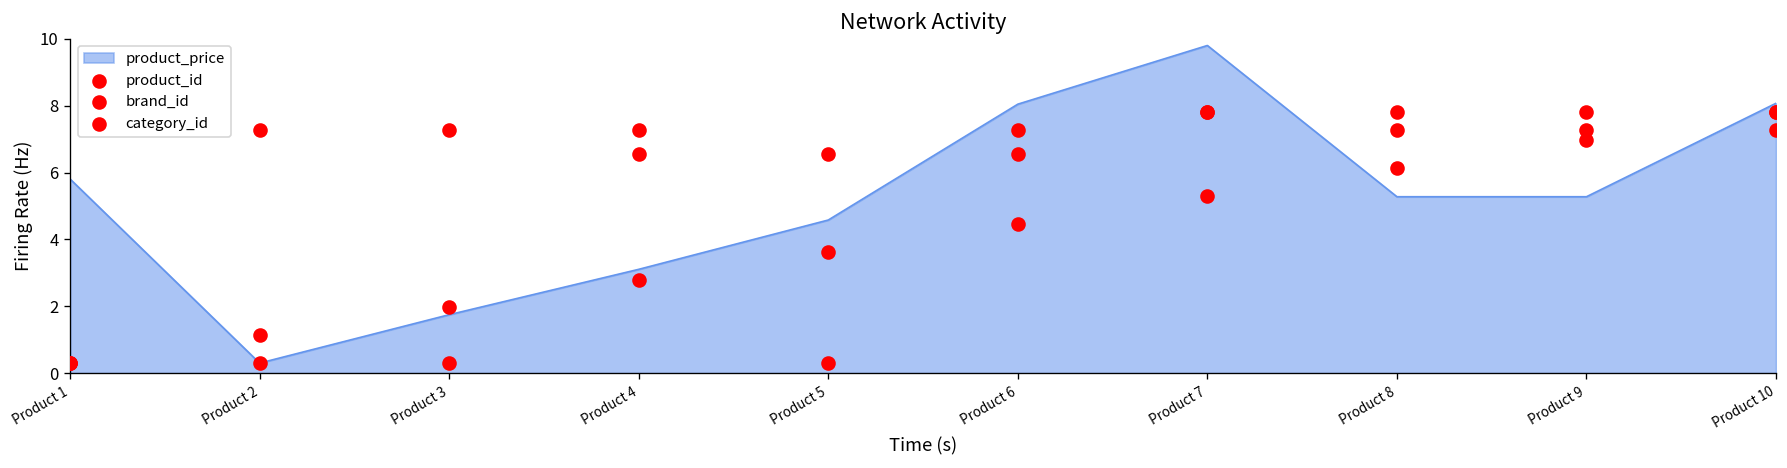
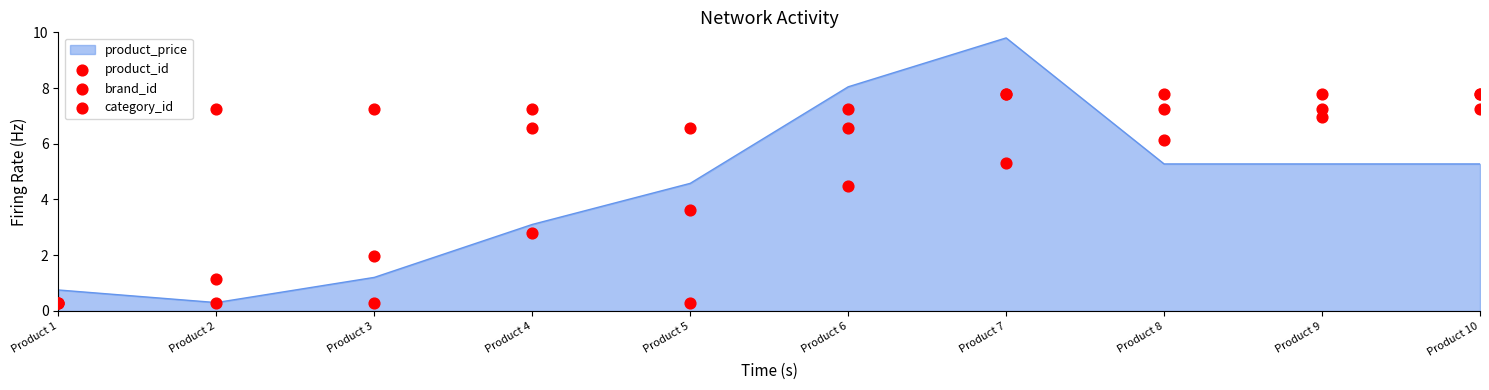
  {
    "product_price": {
-     "Product 1": 5.8,
-     "Product 3": 1.7,
+     "Product 1": 0.8,
+     "Product 3": 1.2,
      "Product 4": 3.1,
      "Product 5": 4.6,
      "Product 6": 8.0,
      "Product 7": 9.8,
      "Product 8": 5.3,
      "Product 9": 5.3,
-     "Product 10": 8.1
+     "Product 10": 5.3
    }
  }
